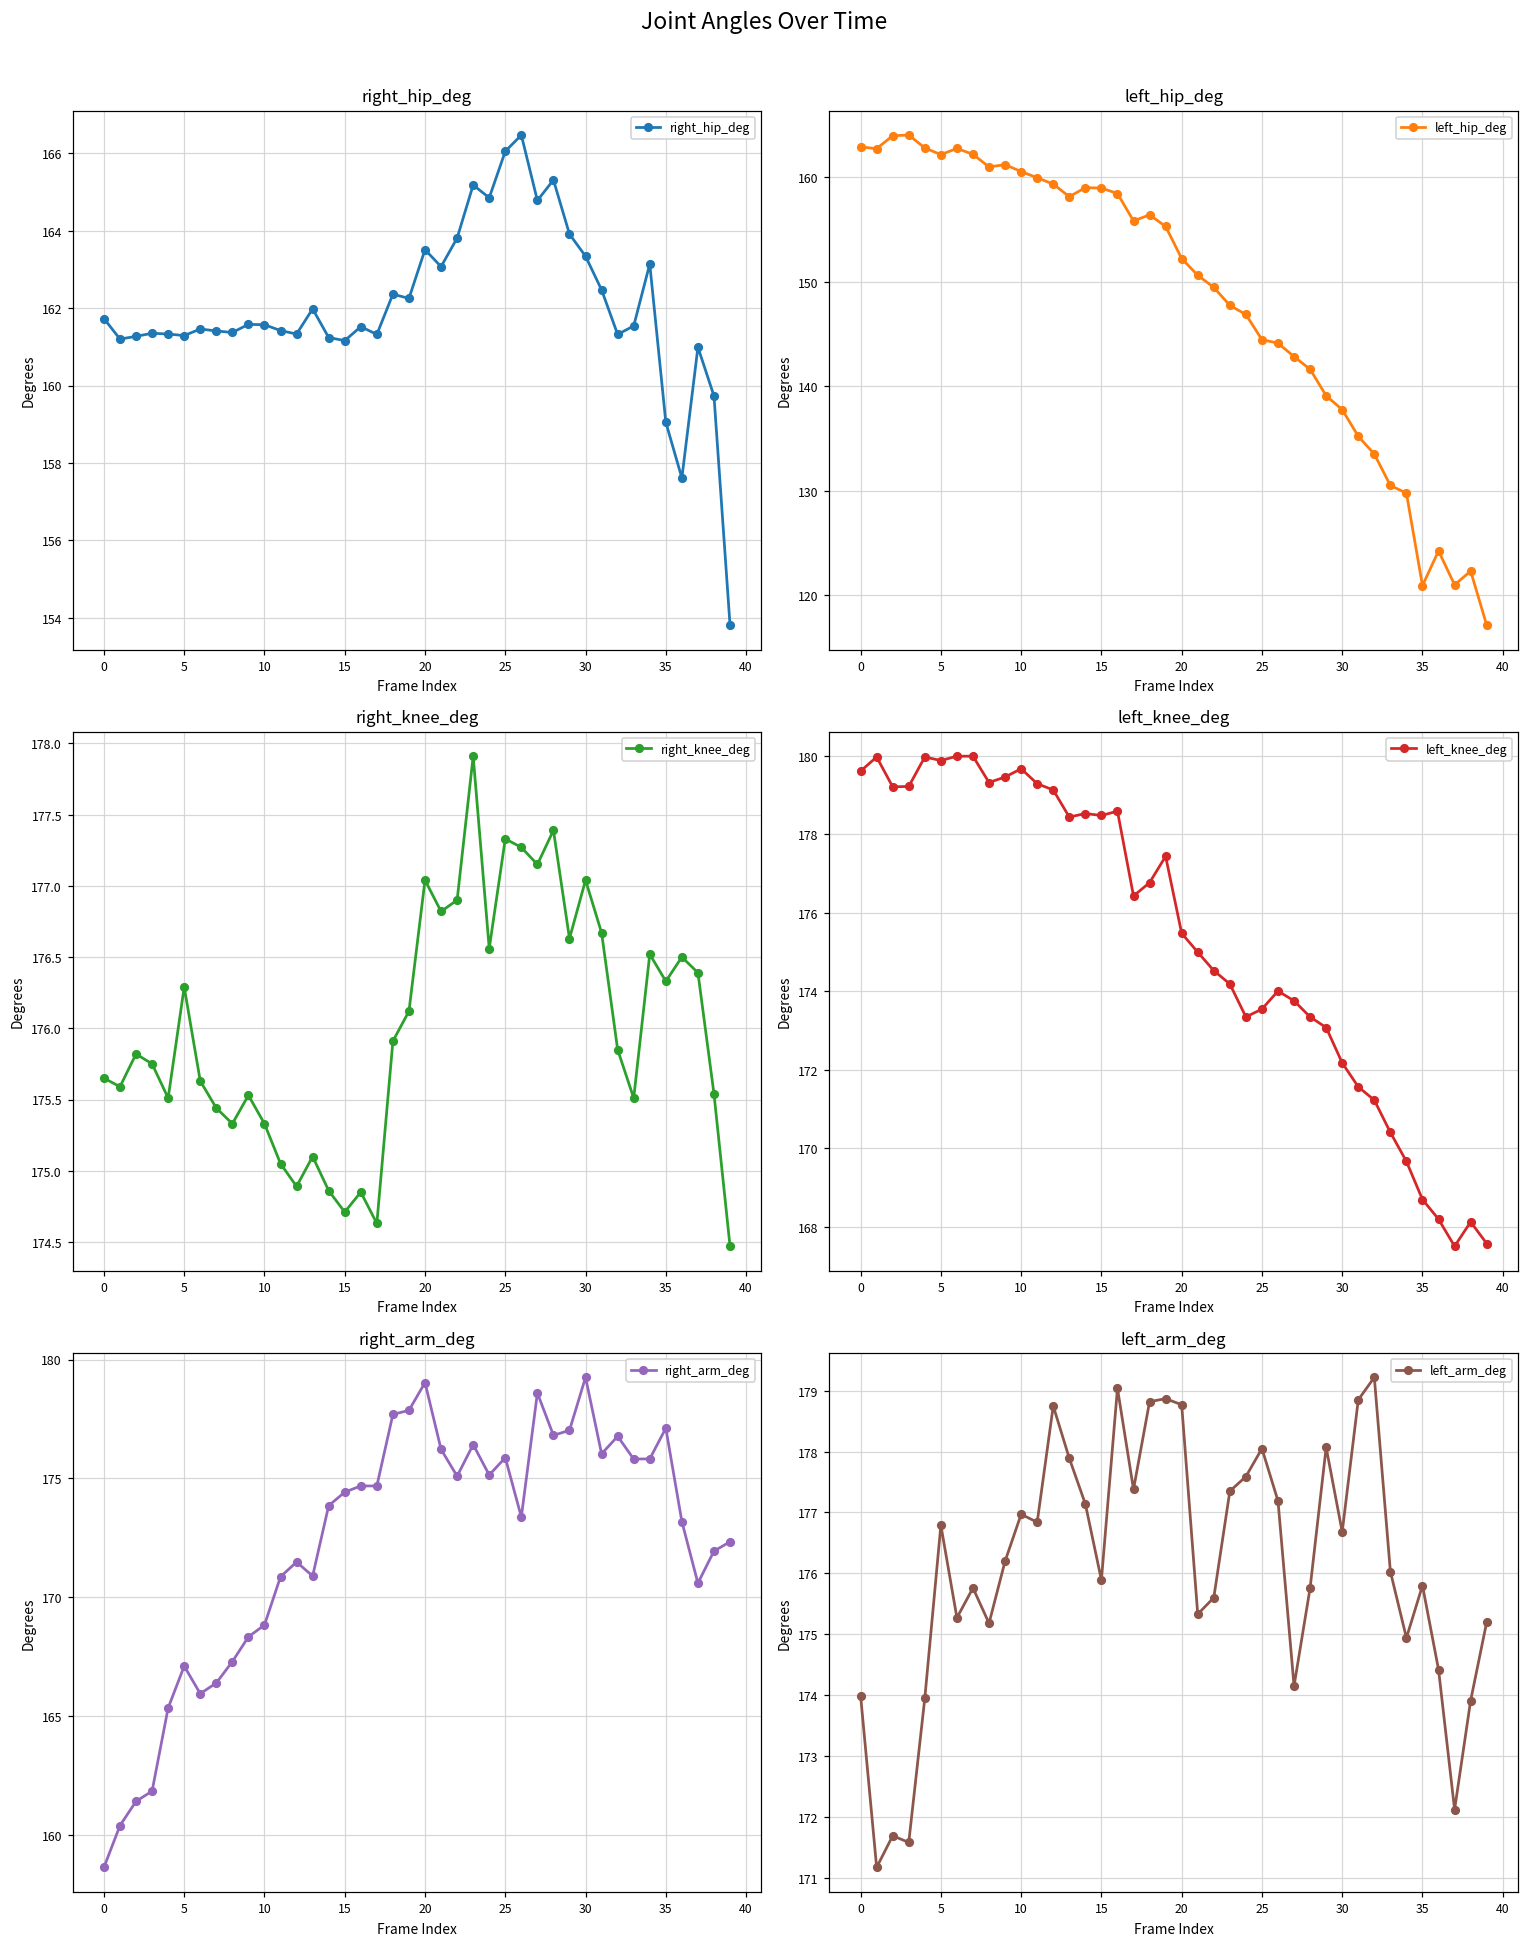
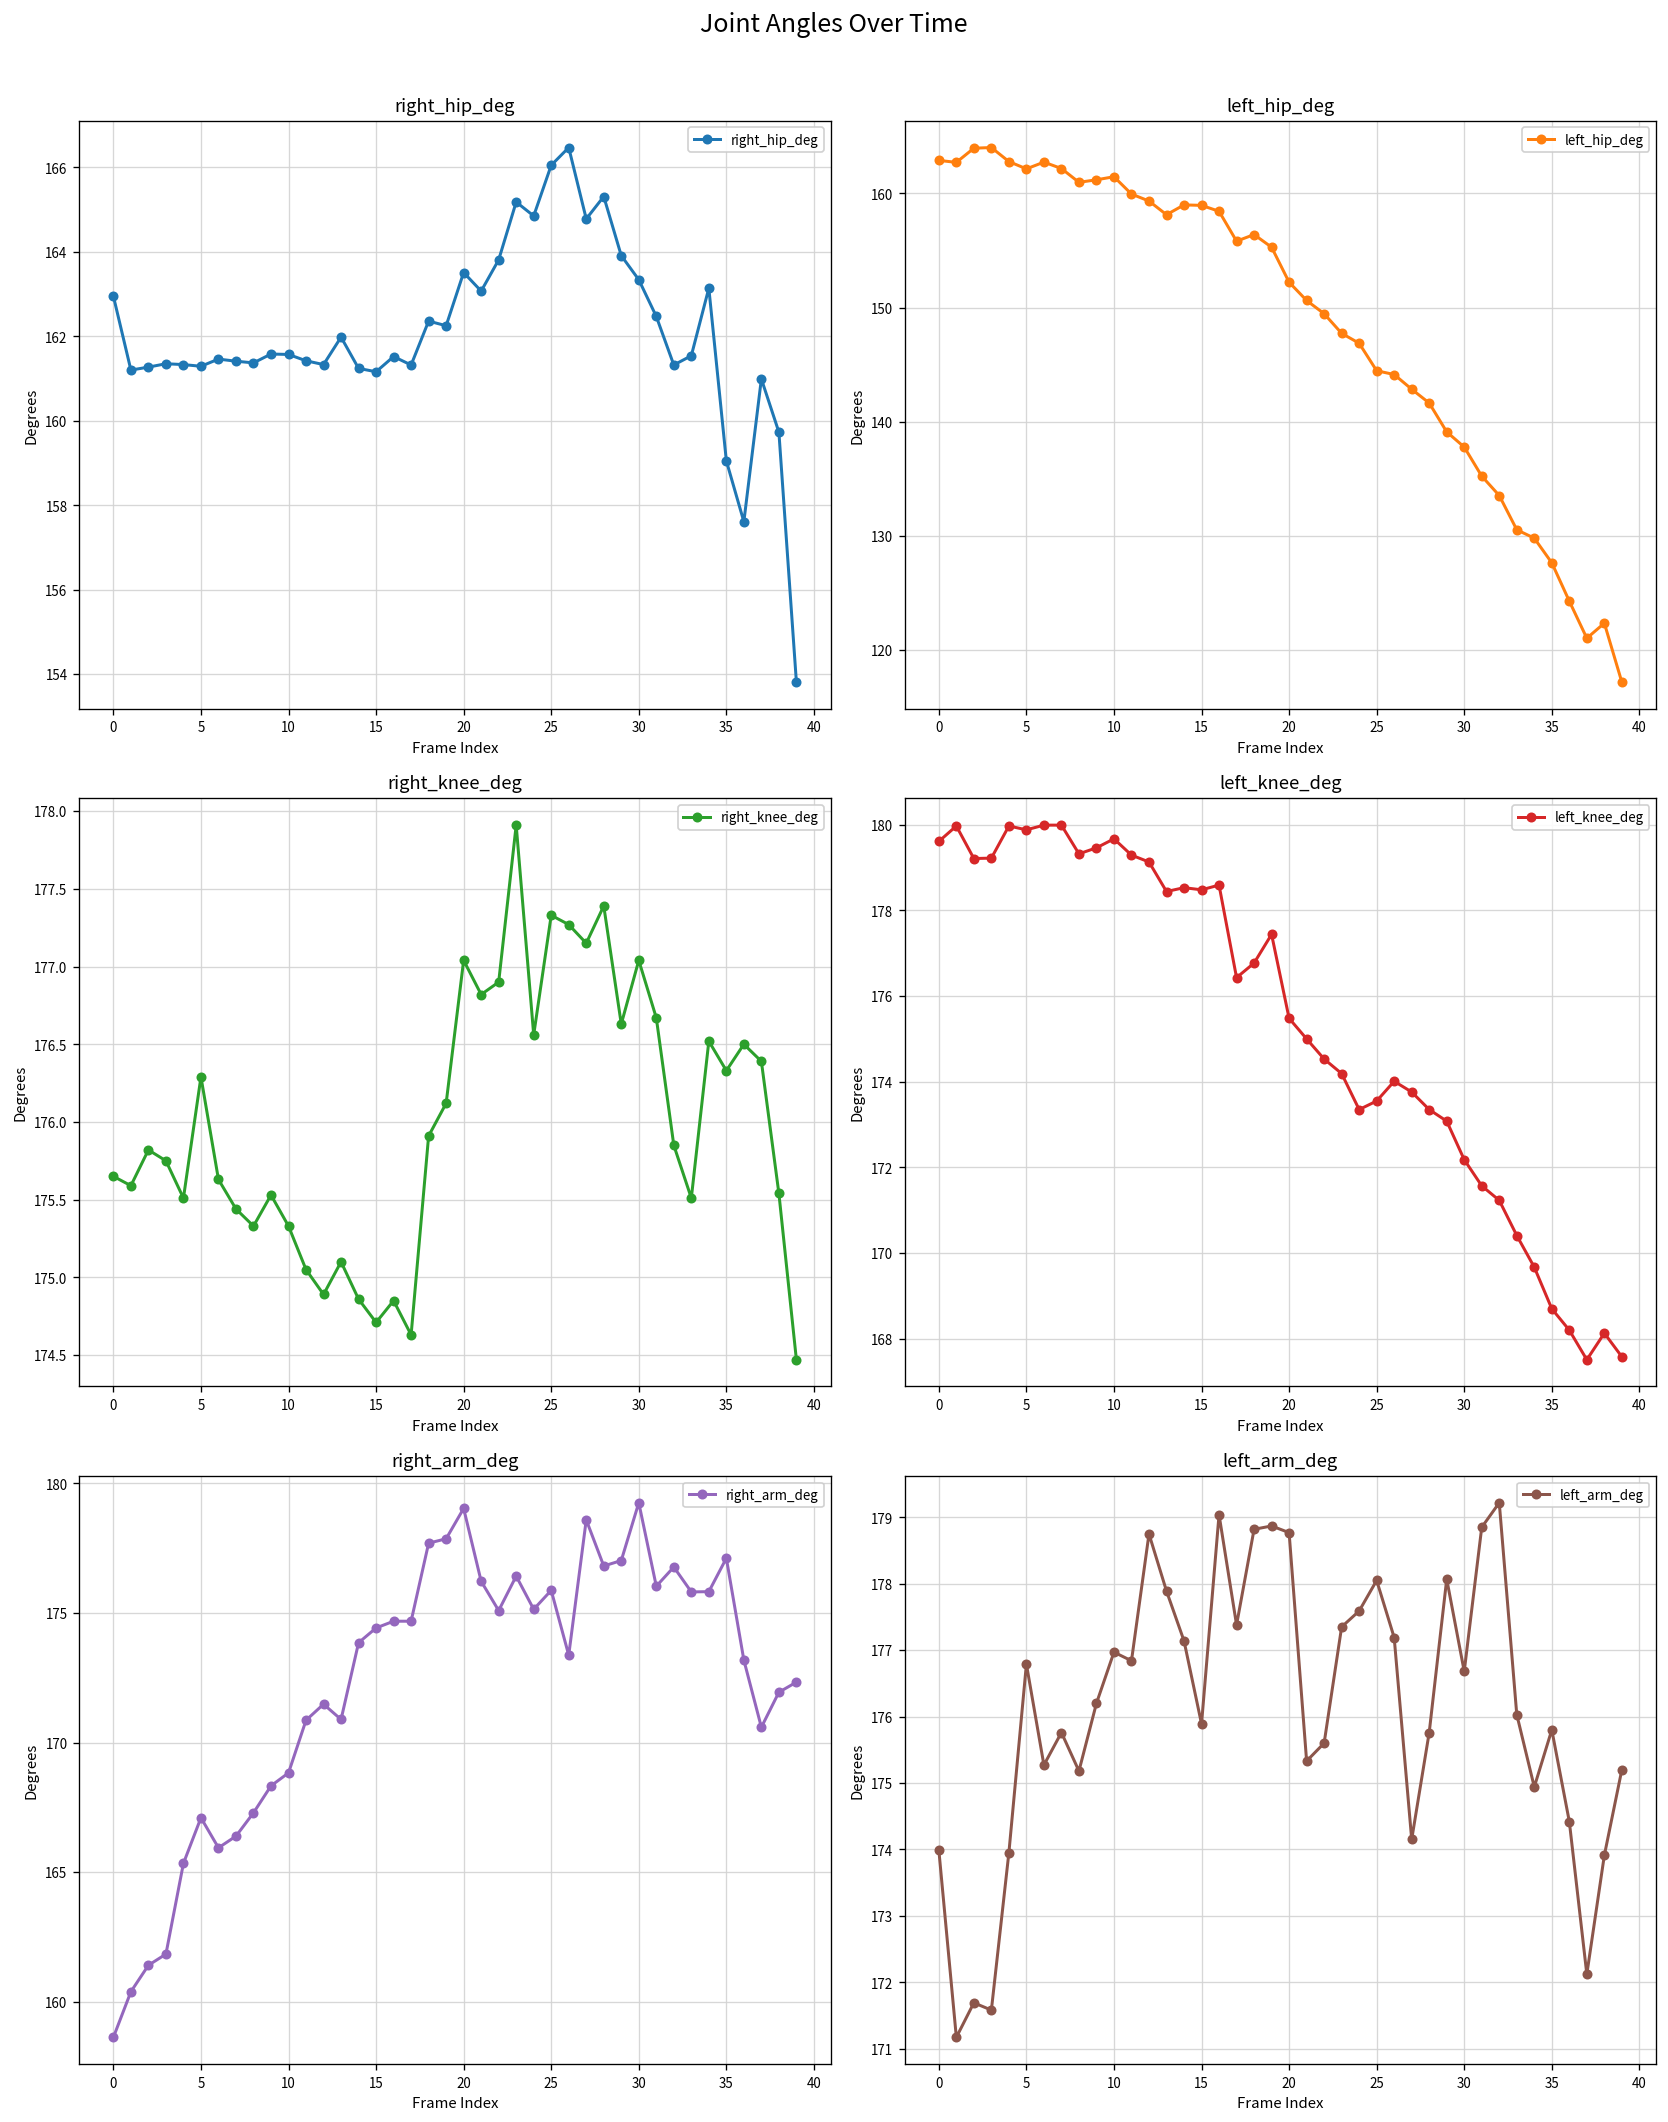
  {
    "right_hip_deg": {
-     "0": 161.7,
+     "0": 163.0,
      "5": 161.3,
      "10": 161.6,
      "15": 161.2,
      "20": 163.5,
      "25": 166.1,
      "30": 163.3,
      "35": 159.1
    },
    "left_hip_deg": {
      "0": 163,
      "5": 162,
-     "10": 160.5,
+     "10": 161.5,
      "15": 159,
      "20": 152,
      "25": 144,
      "30": 138,
-     "35": 121
+     "35": 128
    },
    "right_knee_deg": {
      "0": 175.65,
      "5": 176.29,
      "10": 175.33,
      "15": 174.71,
      "20": 177.04,
      "25": 177.33,
      "30": 177.04,
      "35": 176.33
    },
    "left_knee_deg": {
      "0": 179.6,
      "5": 179.9,
      "10": 179.7,
      "15": 178.5,
      "20": 175.5,
      "25": 173.6,
      "30": 172.2,
      "35": 168.7
    },
    "right_arm_deg": {
      "0": 158.6,
      "5": 167.1,
      "10": 168.8,
      "15": 174.4,
      "20": 179.0,
      "25": 175.9,
      "30": 179.3,
      "35": 177.1
    },
    "left_arm_deg": {
      "0": 174.0,
      "5": 176.8,
      "10": 177.0,
      "15": 175.9,
      "20": 178.8,
      "25": 178.1,
      "30": 176.7,
      "35": 175.8
    }
  }
